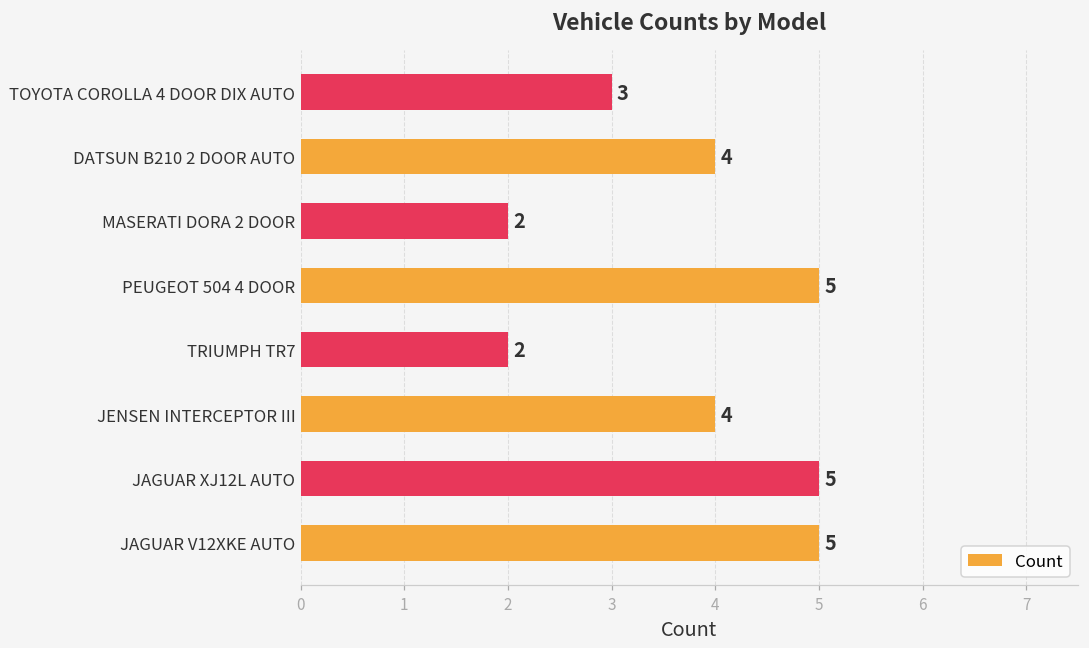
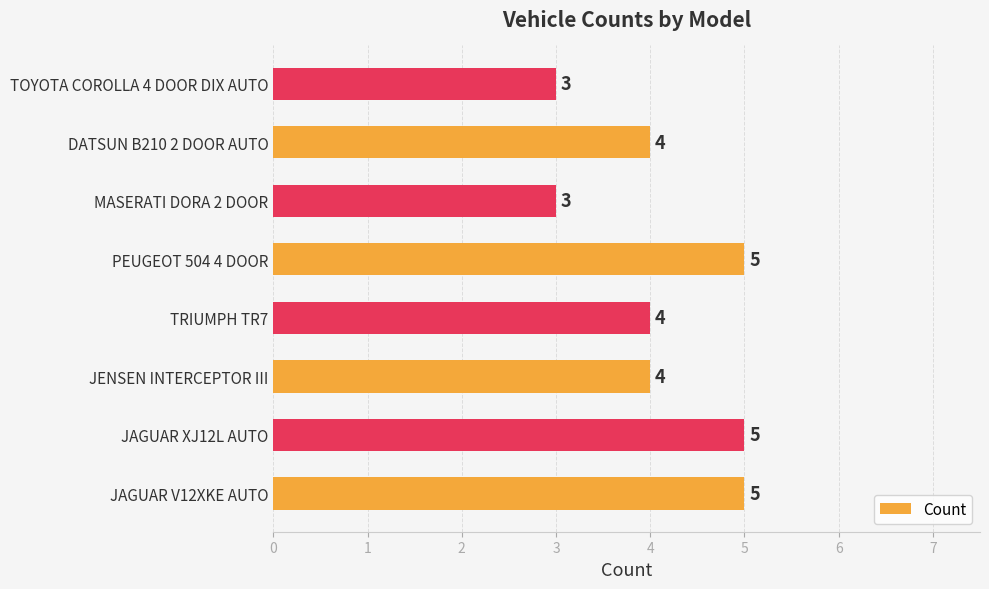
  {
    "TOYOTA COROLLA 4 DOOR DIX AUTO": 3,
    "DATSUN B210 2 DOOR AUTO": 4,
-   "MASERATI DORA 2 DOOR": 2,
+   "MASERATI DORA 2 DOOR": 3,
    "PEUGEOT 504 4 DOOR": 5,
-   "TRIUMPH TR7": 2,
+   "TRIUMPH TR7": 4,
    "JENSEN INTERCEPTOR III": 4,
    "JAGUAR XJ12L AUTO": 5,
    "JAGUAR V12XKE AUTO": 5
  }
